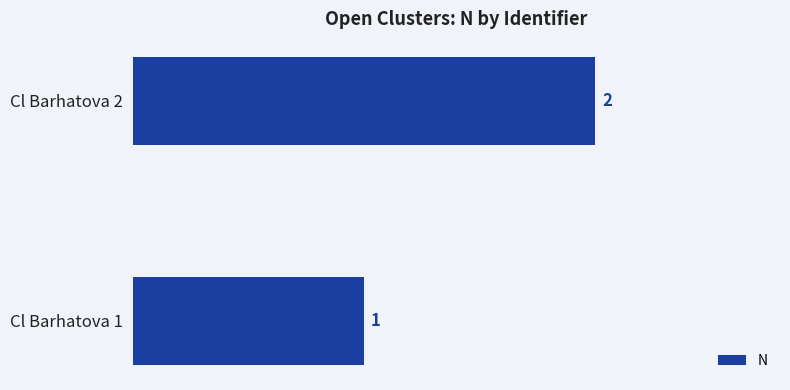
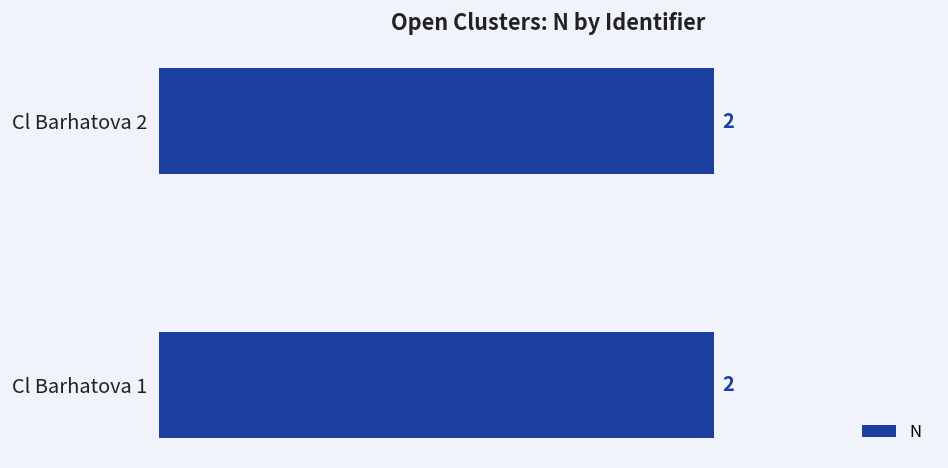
  {
    "Cl Barhatova 2": 2,
-   "Cl Barhatova 1": 1
+   "Cl Barhatova 1": 2
  }
